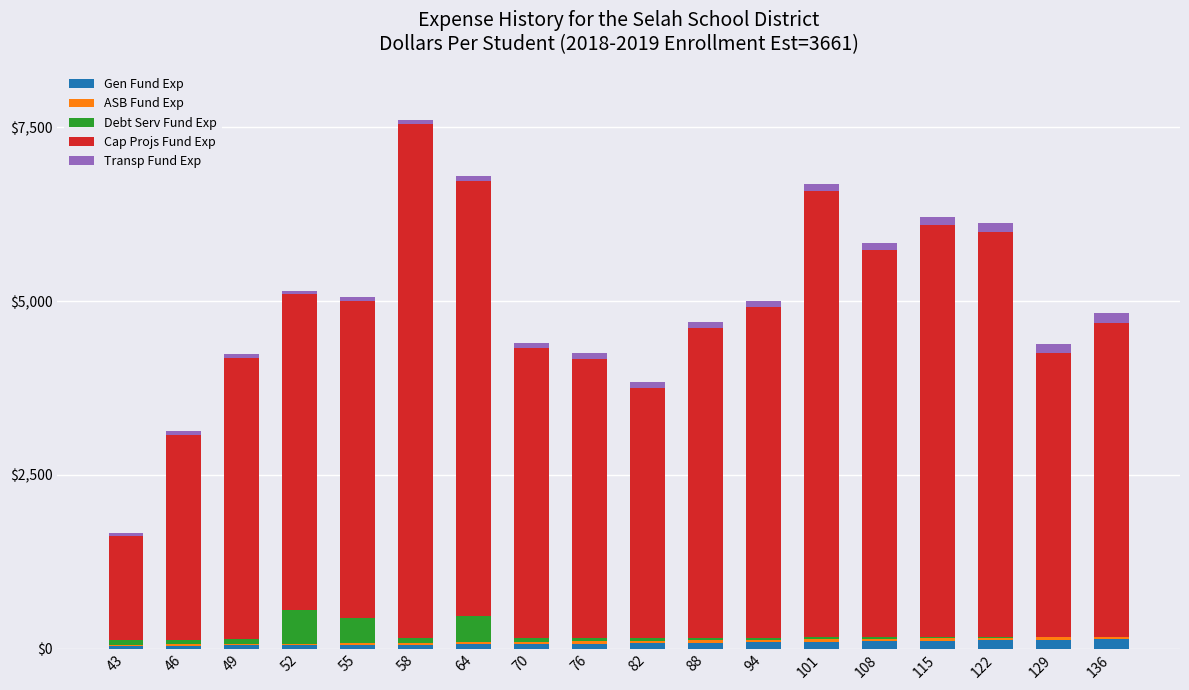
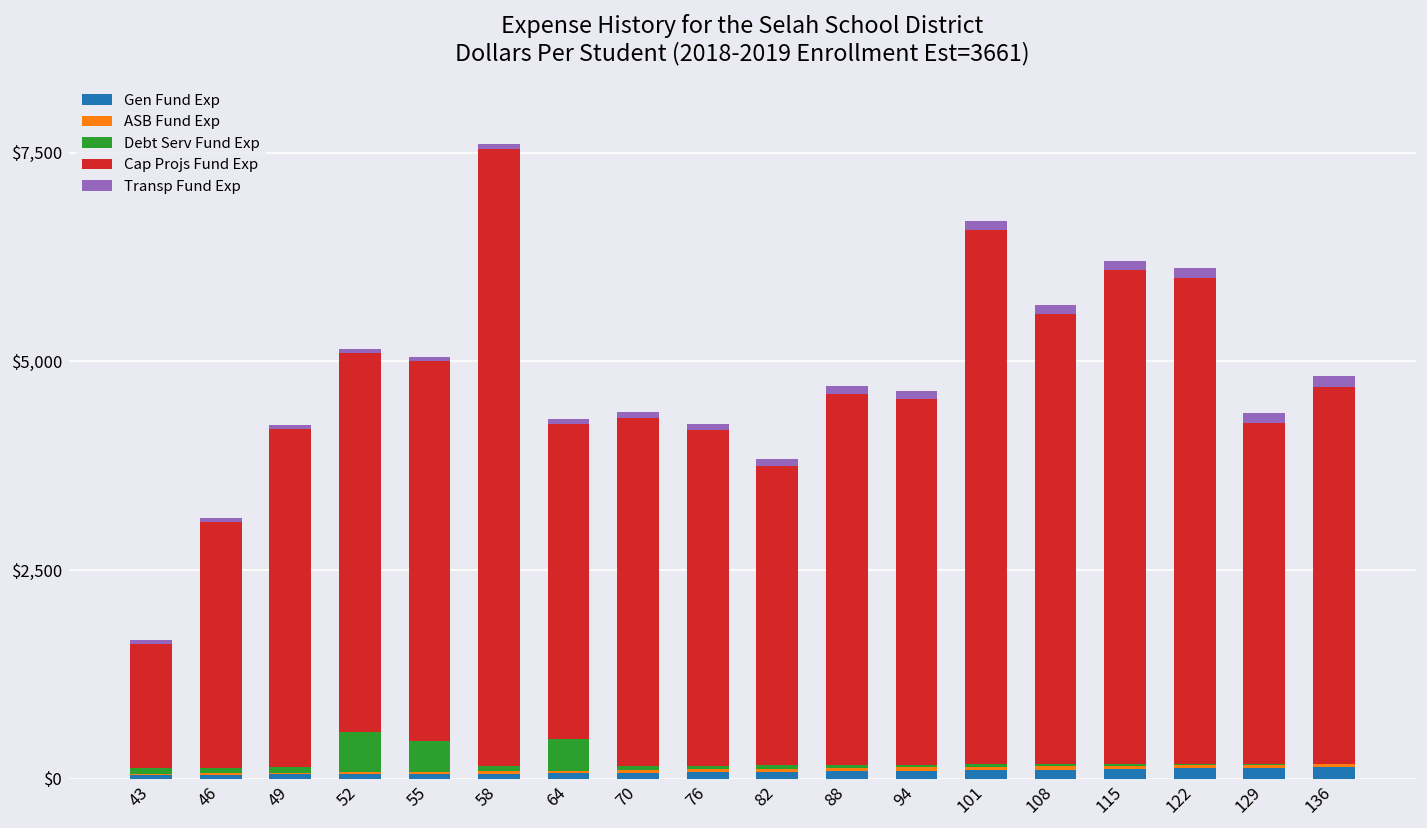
  {
    "Gen Fund Exp": {
      "43": "$0",
      "46": "$0",
      "49": "$0",
      "52": "$100",
      "55": "$100",
      "58": "$100",
      "64": "$100",
      "70": "$100",
      "76": "$100",
      "82": "$100",
      "88": "$100",
      "94": "$100",
      "101": "$100",
      "108": "$100",
      "115": "$100",
      "122": "$100",
      "129": "$100",
      "136": "$100"
    },
    "ASB Fund Exp": {
      "88": "$0",
      "94": "$0",
      "101": "$0",
      "108": "$0",
      "115": "$0",
      "122": "$0",
      "129": "$0",
      "136": "$0"
    },
    "Debt Serv Fund Exp": {
      "43": "$100",
      "46": "$100",
      "49": "$100",
      "52": "$500",
      "55": "$400",
      "58": "$100",
      "64": "$400",
      "70": "$100",
      "76": "$0",
      "82": "$0",
      "136": "$0"
    },
    "Cap Projs Fund Exp": {
      "43": "$1,500",
      "46": "$3,000",
      "49": "$4,000",
      "52": "$4,500",
      "55": "$4,600",
      "58": "$7,400",
-     "64": "$6,300",
+     "64": "$3,800",
      "70": "$4,200",
      "76": "$4,000",
      "82": "$3,600",
      "88": "$4,500",
-     "94": "$4,700",
+     "94": "$4,400",
      "101": "$6,400",
-     "108": "$5,600",
+     "108": "$5,400",
      "115": "$5,900",
      "122": "$5,800",
      "129": "$4,100",
      "136": "$4,500"
    },
    "Transp Fund Exp": {
      "43": "$0",
      "46": "$0",
      "49": "$0",
      "52": "$100",
      "55": "$100",
      "58": "$100",
      "64": "$100",
      "70": "$100",
      "76": "$100",
      "82": "$100",
      "88": "$100",
      "94": "$100",
      "101": "$100",
      "108": "$100",
      "115": "$100",
      "122": "$100",
      "129": "$100",
      "136": "$100"
    }
  }
